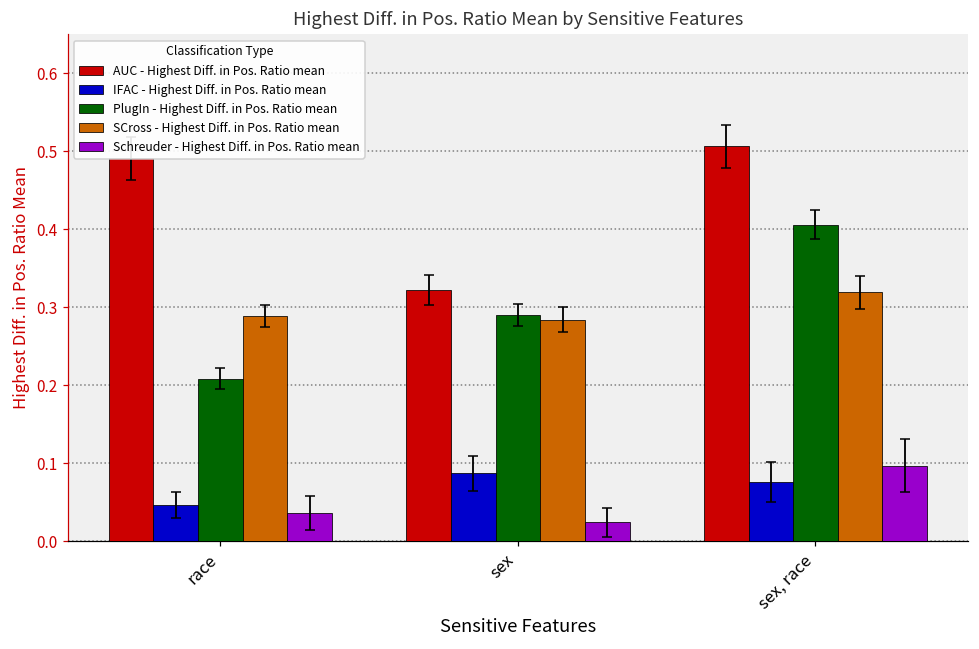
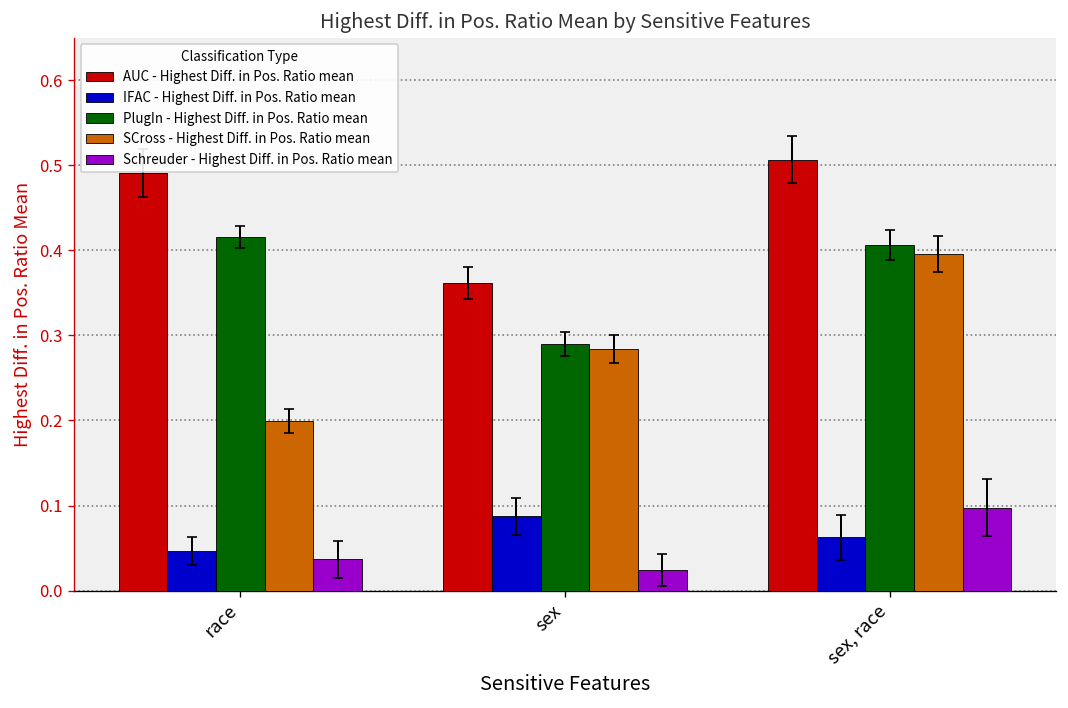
  {
    "AUC - Highest Diff. in Pos. Ratio mean": {
      "race": 0.49,
-     "sex": 0.32,
+     "sex": 0.36,
      "sex, race": 0.51
    },
    "IFAC - Highest Diff. in Pos. Ratio mean": {
      "race": 0.05,
      "sex": 0.09,
-     "sex, race": 0.08
+     "sex, race": 0.06
    },
    "PlugIn - Highest Diff. in Pos. Ratio mean": {
-     "race": 0.21,
+     "race": 0.42,
      "sex": 0.29,
      "sex, race": 0.41
    },
    "SCross - Highest Diff. in Pos. Ratio mean": {
-     "race": 0.29,
+     "race": 0.20,
      "sex": 0.28,
-     "sex, race": 0.32
+     "sex, race": 0.40
    },
    "Schreuder - Highest Diff. in Pos. Ratio mean": {
      "race": 0.04,
      "sex": 0.02,
      "sex, race": 0.10
    }
  }
